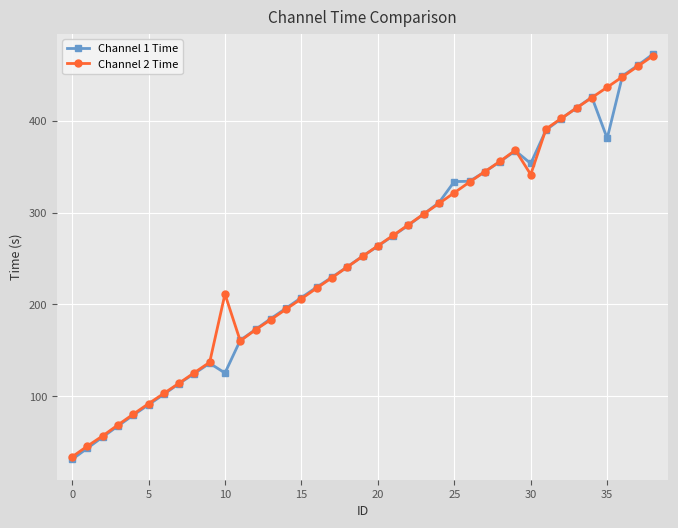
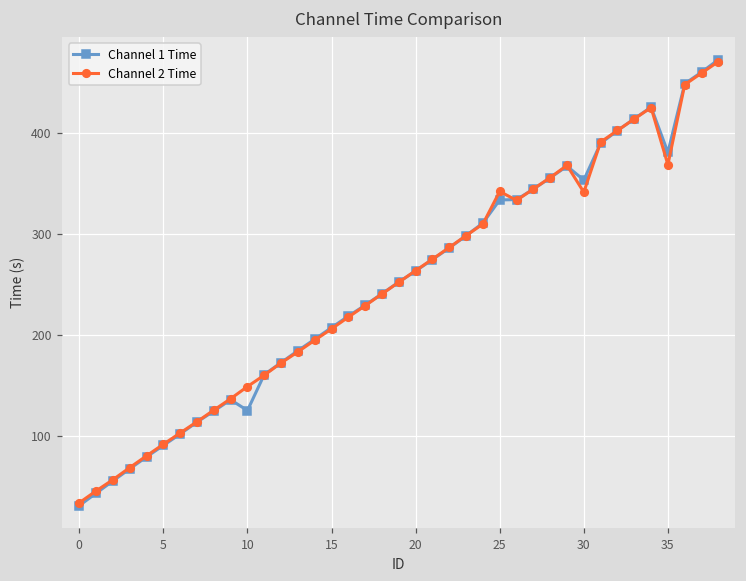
  {
    "Channel 1 Time": {
      "0": 30,
      "10": 130,
      "25": 330,
      "30": 350,
      "35": 380
    },
    "Channel 2 Time": {
      "0": 30,
-     "10": 210,
-     "25": 320,
+     "10": 150,
+     "25": 340,
      "30": 340,
-     "35": 440
+     "35": 370
    }
  }
